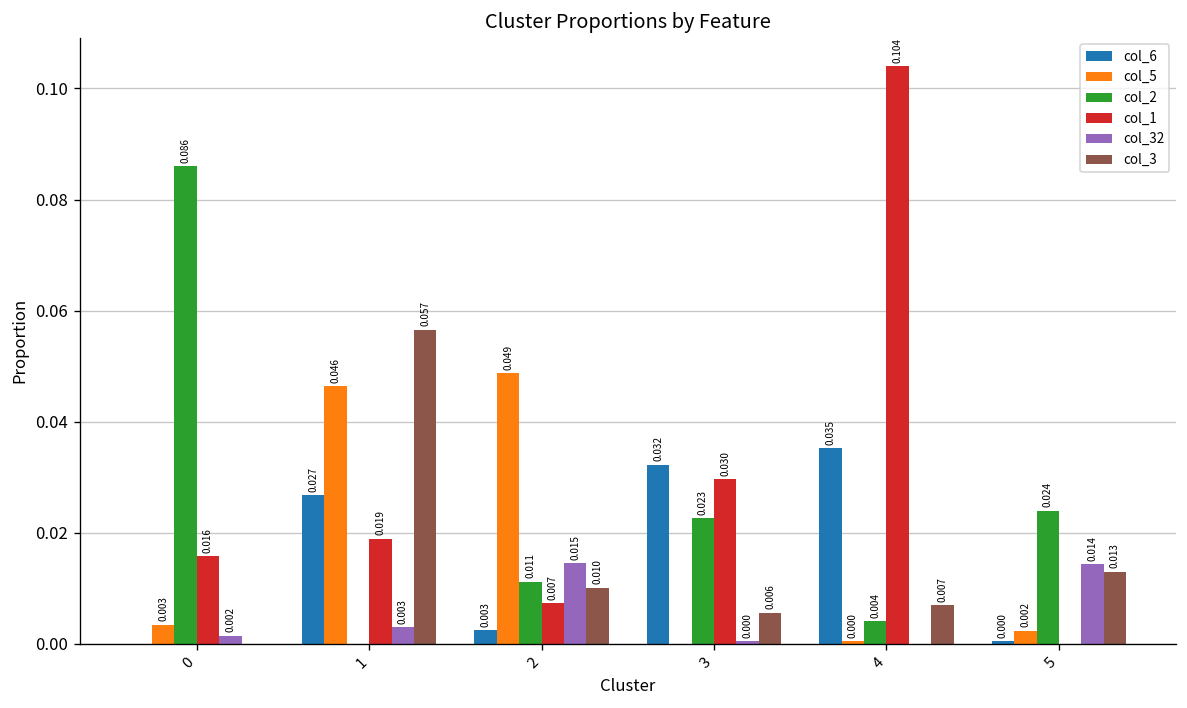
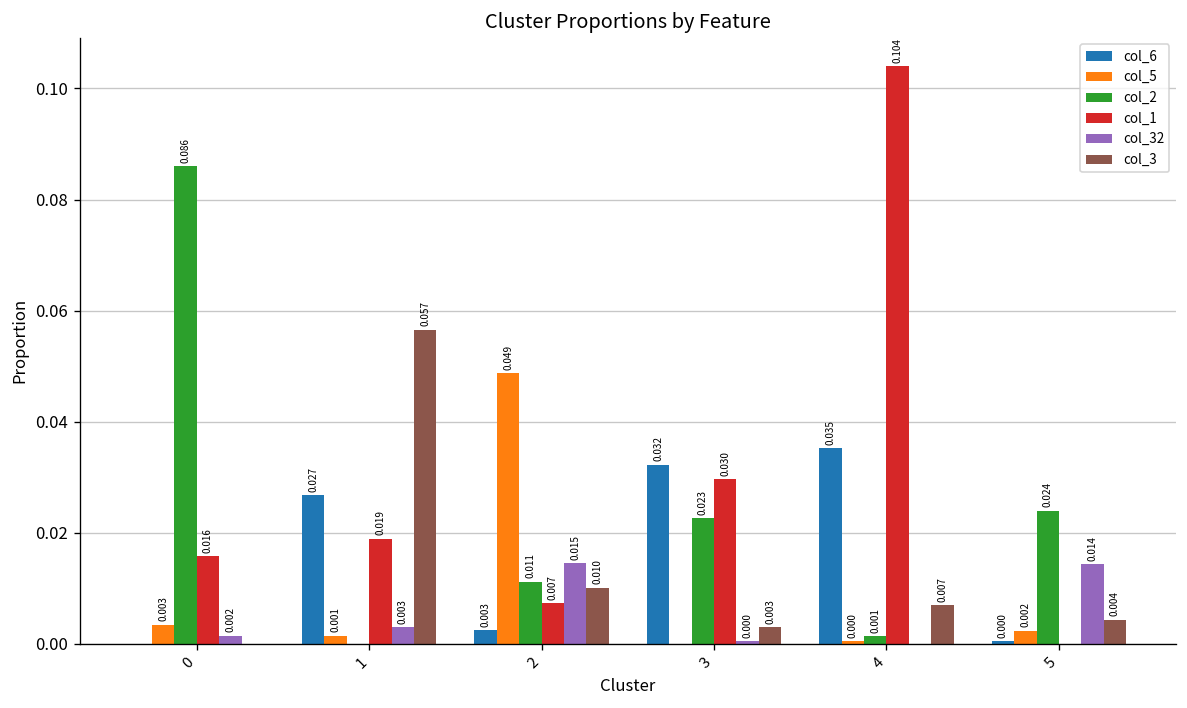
  {
    "col_6": {
      "1": 0.027,
      "2": 0.003,
      "3": 0.032,
      "4": 0.035,
      "5": 0.000
    },
    "col_5": {
      "0": 0.003,
-     "1": 0.046,
+     "1": 0.001,
      "2": 0.049,
      "4": 0.000,
      "5": 0.002
    },
    "col_2": {
      "0": 0.086,
      "2": 0.011,
      "3": 0.023,
-     "4": 0.004,
+     "4": 0.001,
      "5": 0.024
    },
    "col_1": {
      "0": 0.016,
      "1": 0.019,
      "2": 0.007,
      "3": 0.030,
      "4": 0.104
    },
    "col_32": {
      "0": 0.002,
      "1": 0.003,
      "2": 0.015,
      "3": 0.000,
      "5": 0.014
    },
    "col_3": {
      "1": 0.057,
      "2": 0.010,
-     "3": 0.006,
+     "3": 0.003,
      "4": 0.007,
-     "5": 0.013
+     "5": 0.004
    }
  }
